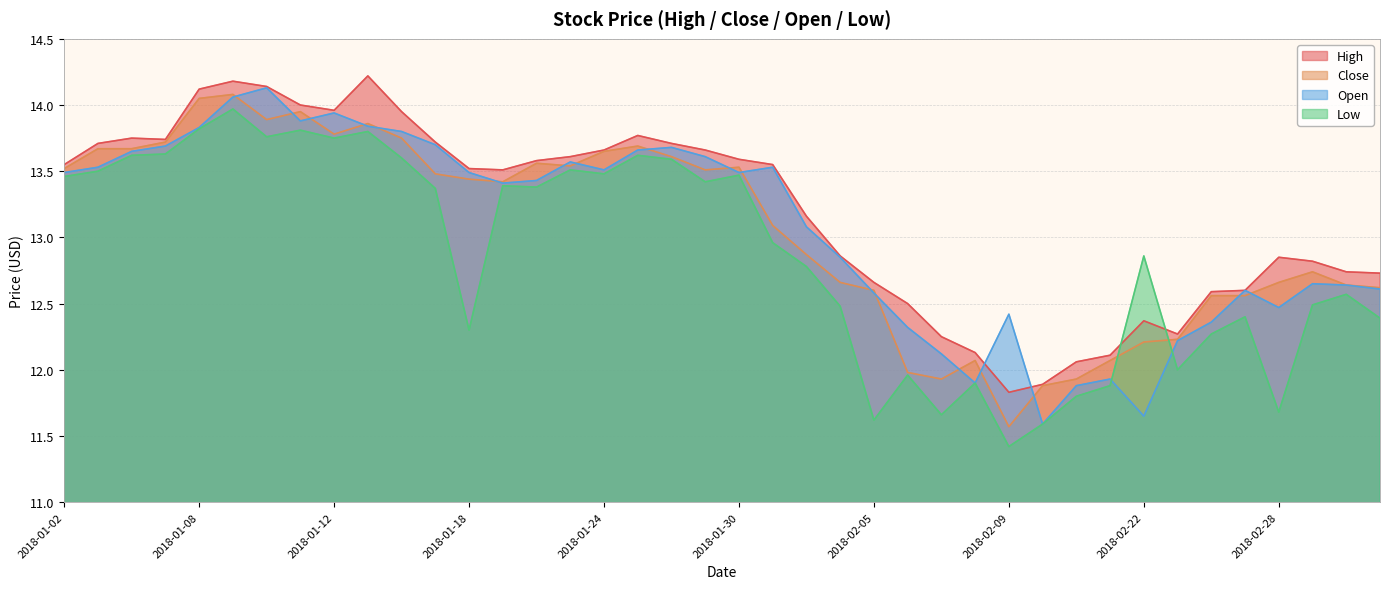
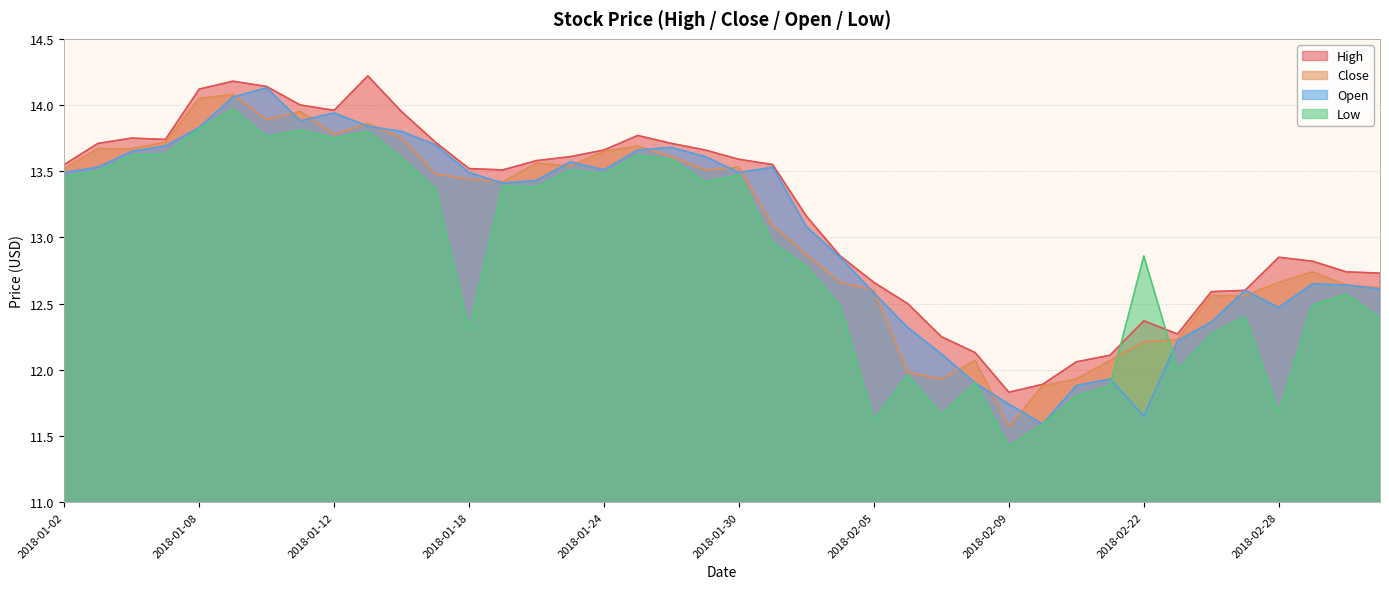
  {
    "Open": {
      "2018-01-02": 13.49,
      "2018-01-12": 13.94,
      "2018-01-18": 13.49,
      "2018-01-24": 13.51,
      "2018-01-30": 13.49,
      "2018-02-05": 12.58,
-     "2018-02-09": 12.42,
+     "2018-02-09": 11.74,
      "2018-02-22": 11.65,
      "2018-02-28": 12.47
    },
    "Low": {
      "2018-01-02": 13.46,
      "2018-01-12": 13.75,
      "2018-01-18": 12.30,
      "2018-01-24": 13.48,
      "2018-01-30": 13.47,
      "2018-02-05": 11.62,
      "2018-02-09": 11.42,
      "2018-02-22": 12.86,
      "2018-02-28": 11.68
    }
  }
